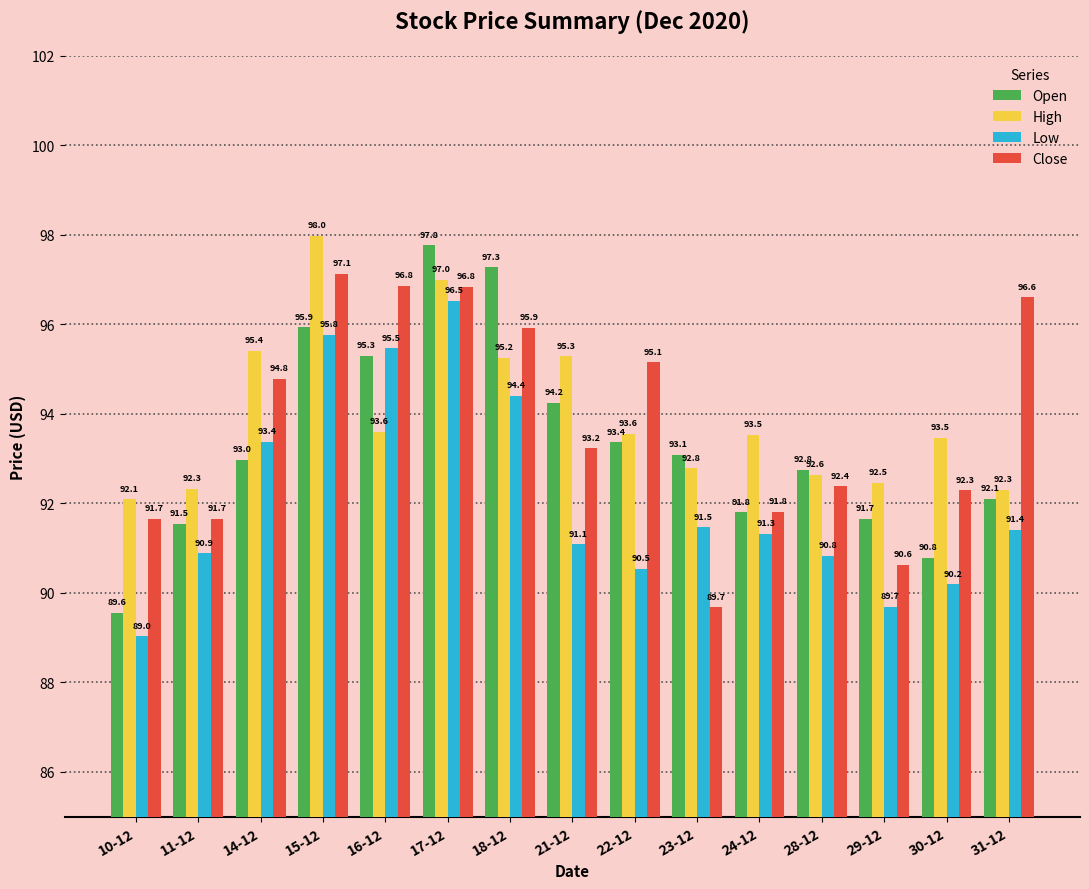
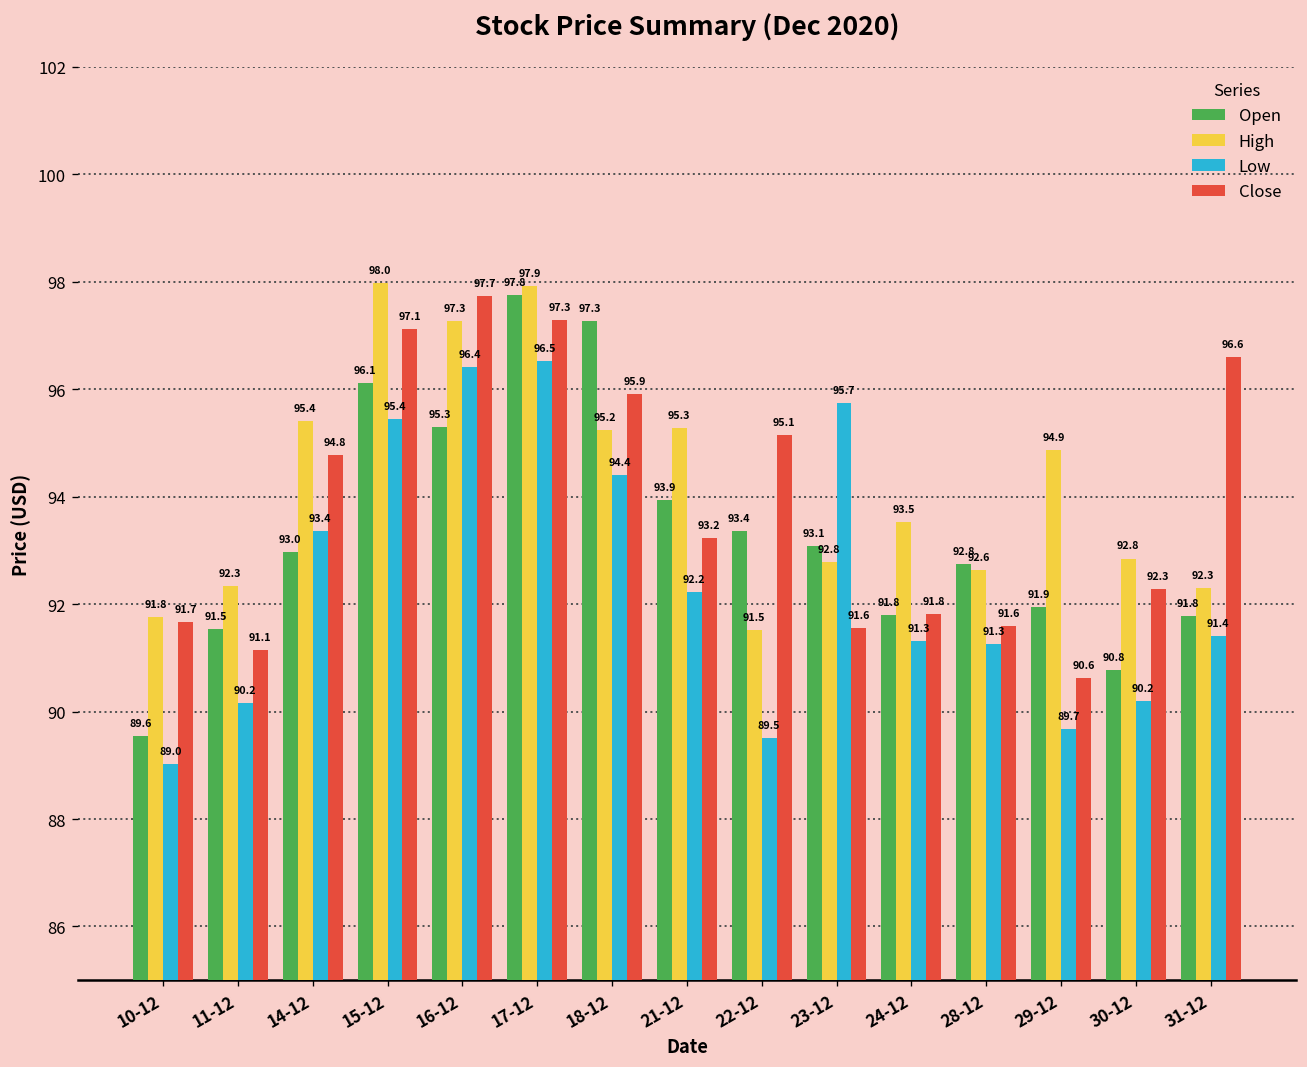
  {
    "Open": {
      "10-12": 89.6,
      "11-12": 91.5,
      "14-12": 93.0,
-     "15-12": 95.9,
+     "15-12": 96.1,
      "16-12": 95.3,
      "17-12": 97.8,
      "18-12": 97.3,
-     "21-12": 94.2,
+     "21-12": 93.9,
      "22-12": 93.4,
      "23-12": 93.1,
      "24-12": 91.8,
-     "29-12": 91.7,
+     "29-12": 91.9,
      "30-12": 90.8,
-     "31-12": 92.1
+     "31-12": 91.8
    },
    "High": {
-     "10-12": 92.1,
+     "10-12": 91.8,
      "11-12": 92.3,
      "14-12": 95.4,
      "15-12": 98.0,
-     "16-12": 93.6,
-     "17-12": 97.0,
+     "16-12": 97.3,
+     "17-12": 97.9,
      "18-12": 95.2,
      "21-12": 95.3,
-     "22-12": 93.6,
+     "22-12": 91.5,
      "23-12": 92.8,
      "24-12": 93.5,
-     "29-12": 92.5,
-     "30-12": 93.5,
+     "29-12": 94.9,
+     "30-12": 92.8,
      "31-12": 92.3
    },
    "Low": {
      "10-12": 89.0,
-     "11-12": 90.9,
+     "11-12": 90.2,
      "14-12": 93.4,
-     "15-12": 95.8,
-     "16-12": 95.5,
+     "15-12": 95.4,
+     "16-12": 96.4,
      "17-12": 96.5,
      "18-12": 94.4,
-     "21-12": 91.1,
-     "22-12": 90.5,
-     "23-12": 91.5,
+     "21-12": 92.2,
+     "22-12": 89.5,
+     "23-12": 95.7,
      "24-12": 91.3,
-     "28-12": 90.8,
+     "28-12": 91.3,
      "29-12": 89.7,
      "30-12": 90.2,
      "31-12": 91.4
    },
    "Close": {
      "10-12": 91.7,
-     "11-12": 91.7,
+     "11-12": 91.1,
      "14-12": 94.8,
      "15-12": 97.1,
-     "16-12": 96.8,
-     "17-12": 96.8,
+     "16-12": 97.7,
+     "17-12": 97.3,
      "18-12": 95.9,
      "21-12": 93.2,
      "22-12": 95.1,
-     "23-12": 89.7,
+     "23-12": 91.6,
      "24-12": 91.8,
-     "28-12": 92.4,
+     "28-12": 91.6,
      "29-12": 90.6,
      "30-12": 92.3,
      "31-12": 96.6
    }
  }
